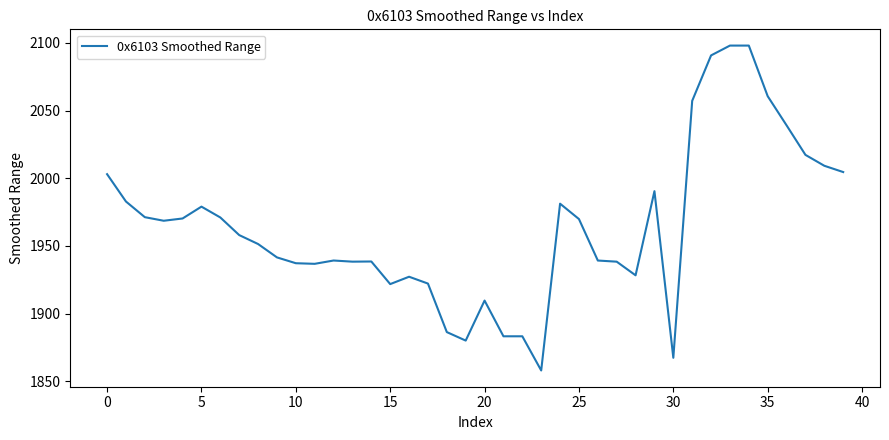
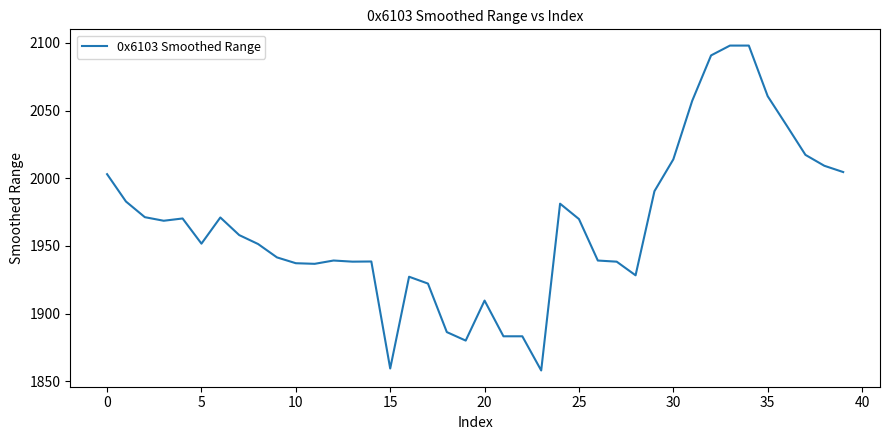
  {
    "0": 2003,
-   "5": 1979,
+   "5": 1952,
    "10": 1937,
-   "15": 1922,
+   "15": 1859,
    "20": 1910,
    "25": 1970,
-   "30": 1867,
+   "30": 2014,
    "35": 2061
  }
